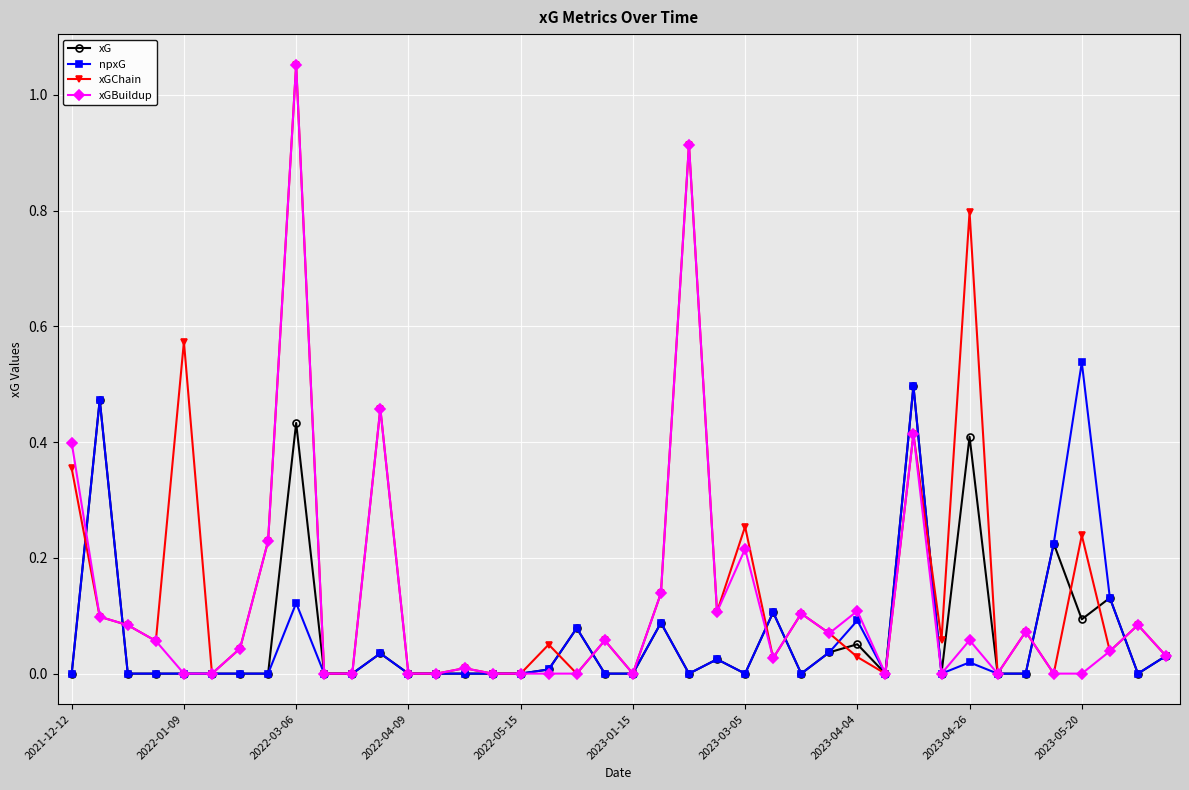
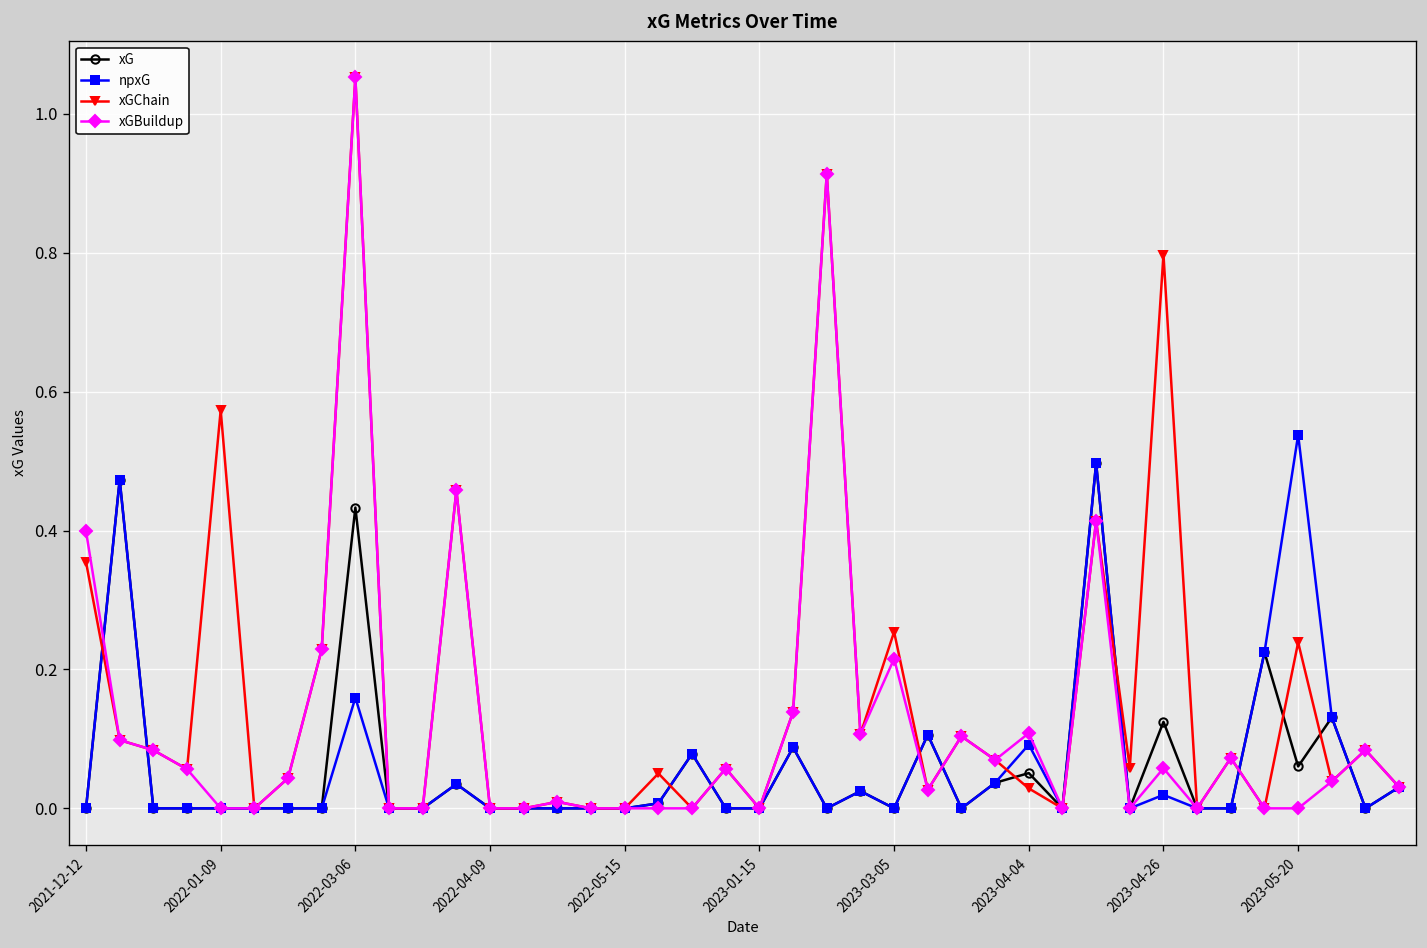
  {
    "xG": {
      "2022-03-06": 0.43,
      "2023-04-04": 0.05,
-     "2023-04-26": 0.41,
-     "2023-05-20": 0.09
+     "2023-04-26": 0.12,
+     "2023-05-20": 0.06
    },
    "npxG": {
-     "2022-03-06": 0.12,
+     "2022-03-06": 0.16,
      "2023-04-04": 0.09,
      "2023-04-26": 0.02,
      "2023-05-20": 0.54
    },
    "xGChain": {
      "2021-12-12": 0.35,
      "2022-01-09": 0.57,
      "2023-03-05": 0.25,
      "2023-04-04": 0.03,
      "2023-04-26": 0.80,
      "2023-05-20": 0.24
    },
    "xGBuildup": {
      "2021-12-12": 0.40,
      "2023-03-05": 0.22,
      "2023-04-04": 0.11,
      "2023-04-26": 0.06,
      "2023-05-20": 0.00
    }
  }
